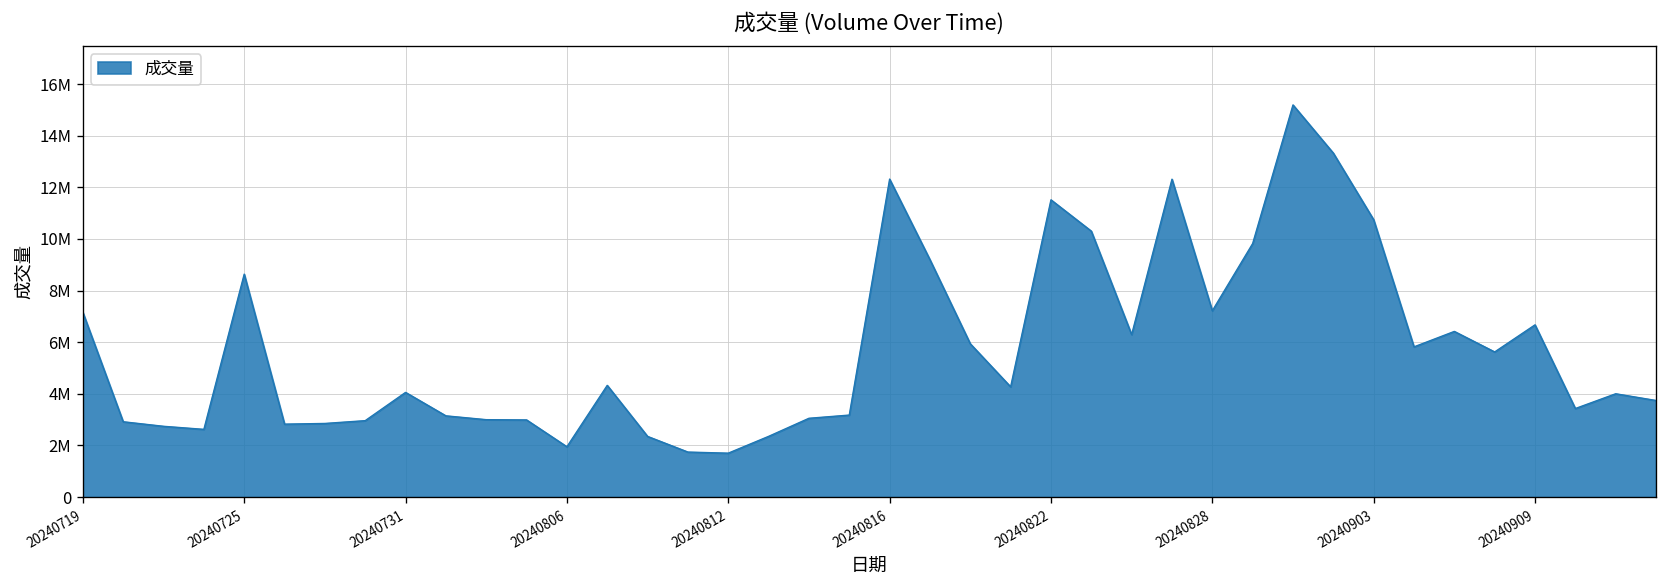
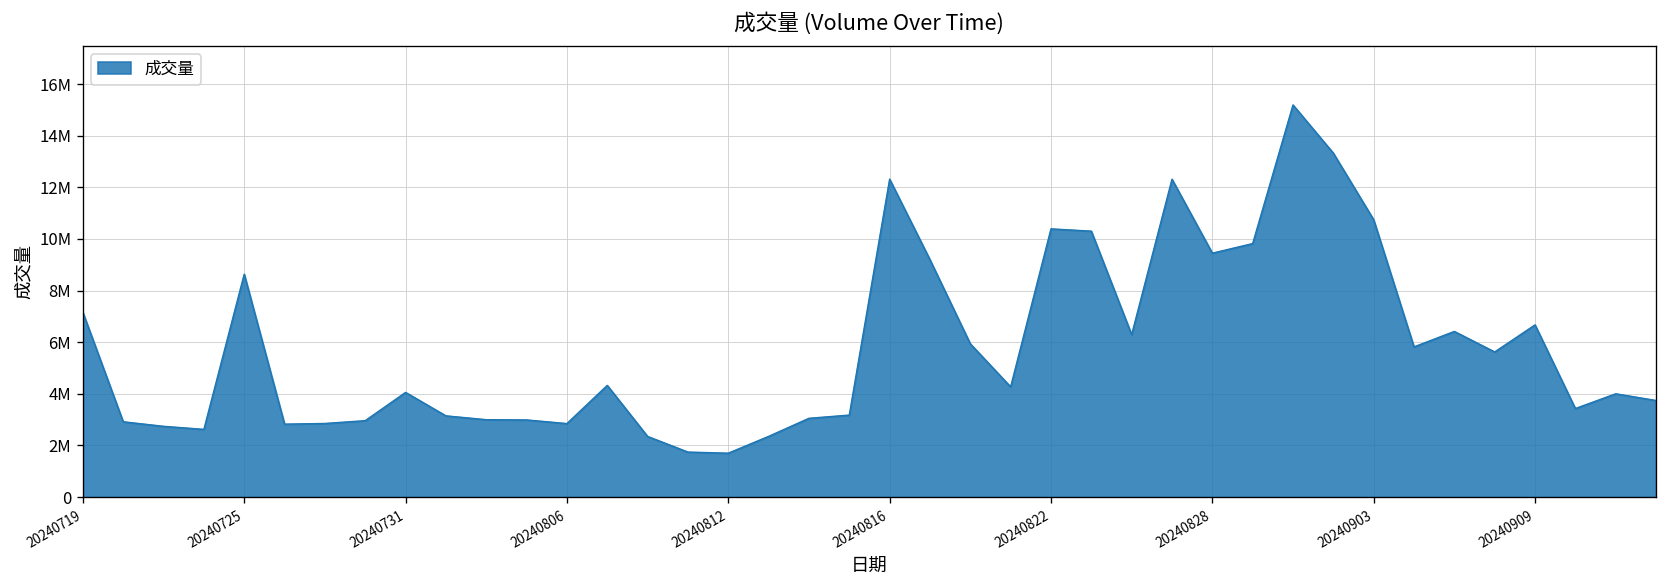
  {
    "20240719": 7200000,
    "20240725": 8600000,
    "20240731": 4100000,
-   "20240806": 2000000,
+   "20240806": 2800000,
    "20240812": 1700000,
    "20240816": 12300000,
-   "20240822": 11500000,
-   "20240828": 7200000,
+   "20240822": 10400000,
+   "20240828": 9500000,
    "20240903": 10700000,
    "20240909": 6700000
  }
